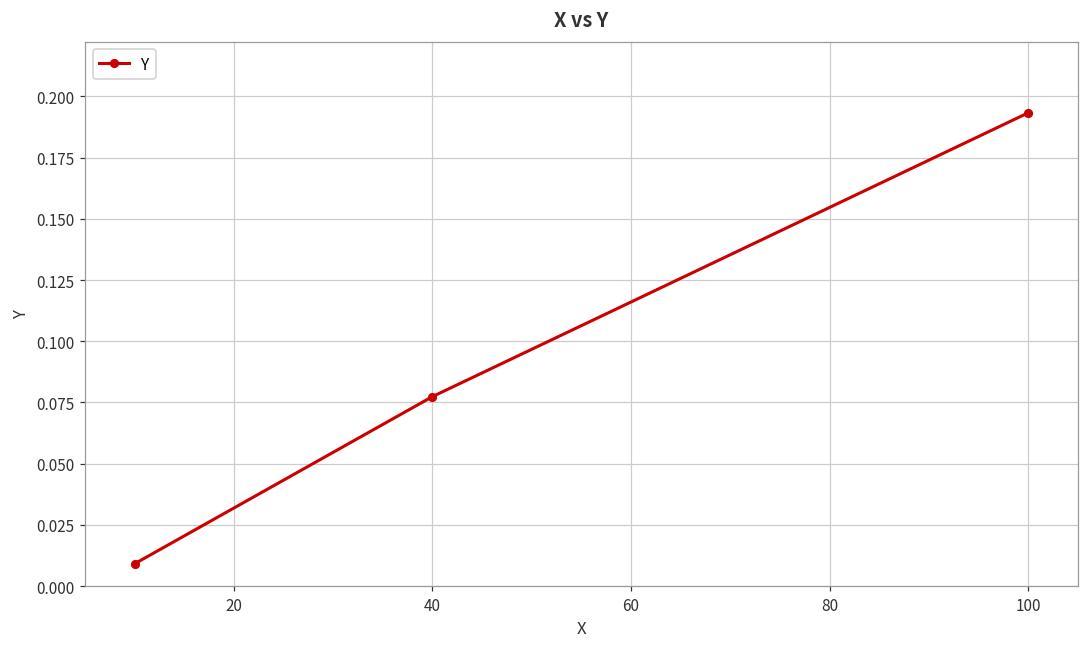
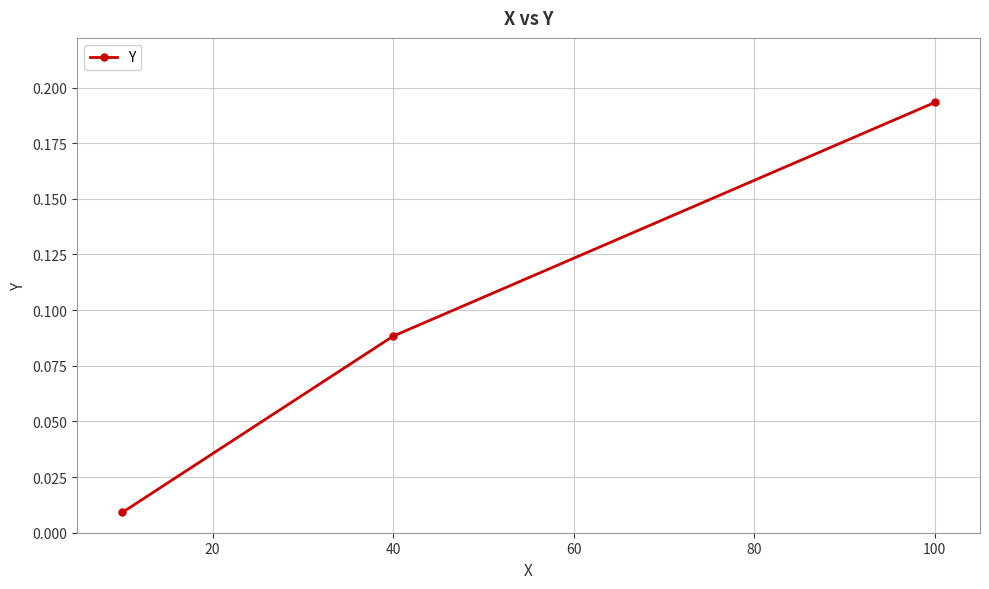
  {
-   "40": 0.077,
+   "40": 0.088,
    "100": 0.193
  }
